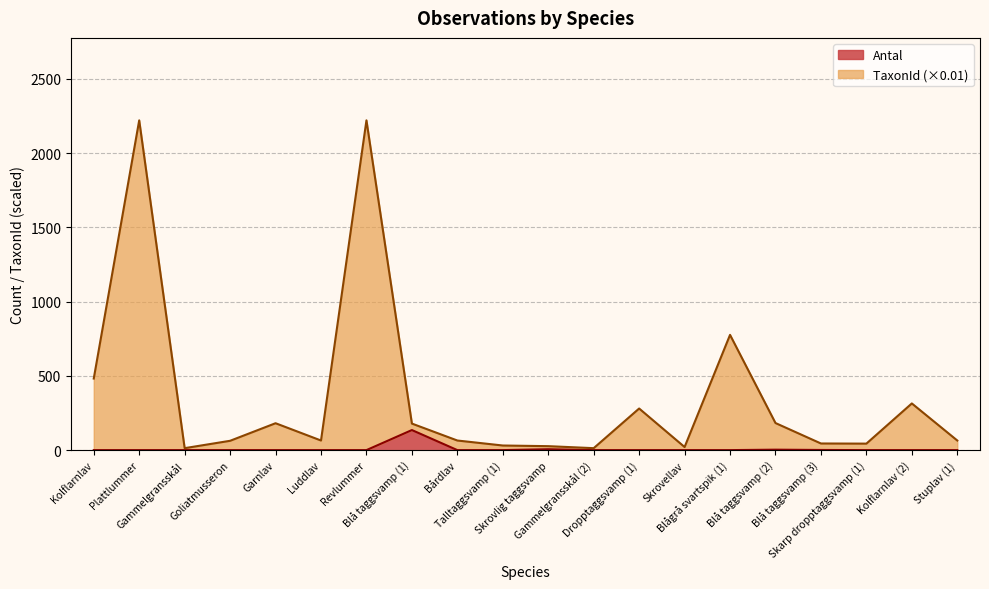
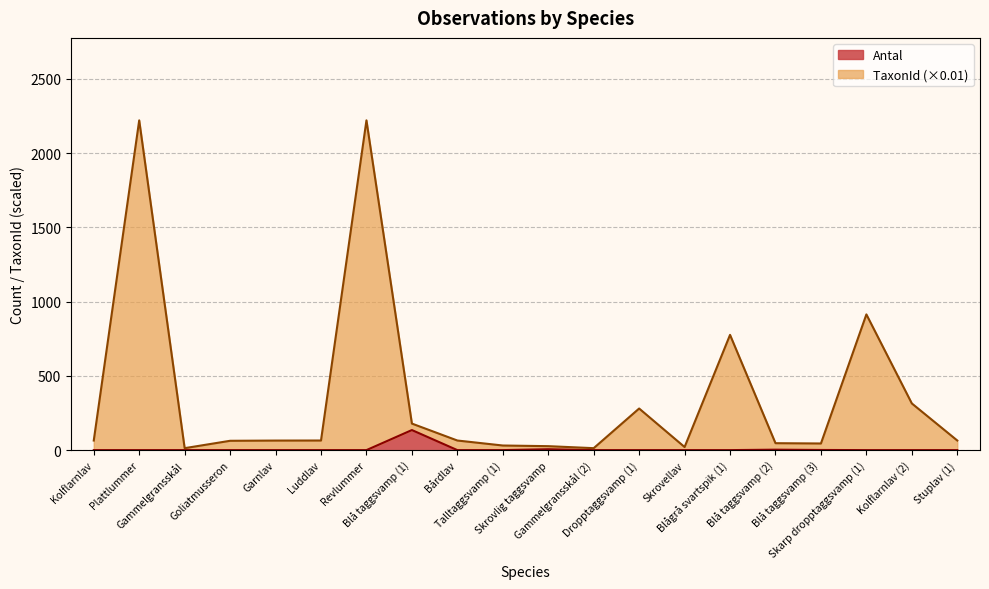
  {
    "Antal": {
      "Kolflarnlav": 0,
      "Plattlummer": 0,
      "Goliatmusseron": 0,
      "Garnlav": 0,
      "Luddlav": 0,
      "Revlummer": 0,
      "Blå taggsvamp (1)": 140,
      "Bårdlav": 0,
      "Talltaggsvamp (1)": 0,
      "Skrovlig taggsvamp": 10,
      "Dropptaggsvamp (1)": 0,
      "Skrovellav": 0,
      "Blågrå svartspik (1)": 0,
      "Blå taggsvamp (2)": 0,
      "Blå taggsvamp (3)": 0,
      "Skarp dropptaggsvamp (1)": 0,
      "Kolflarnlav (2)": 0,
      "Stuplav (1)": 0
    },
    "TaxonId (×0.01)": {
-     "Kolflarnlav": 480,
+     "Kolflarnlav": 60,
      "Plattlummer": 2220,
      "Goliatmusseron": 60,
-     "Garnlav": 180,
+     "Garnlav": 60,
      "Luddlav": 60,
      "Revlummer": 2220,
      "Blå taggsvamp (1)": 40,
      "Bårdlav": 60,
      "Talltaggsvamp (1)": 30,
      "Skrovlig taggsvamp": 20,
      "Dropptaggsvamp (1)": 280,
      "Skrovellav": 20,
      "Blågrå svartspik (1)": 780,
-     "Blå taggsvamp (2)": 180,
+     "Blå taggsvamp (2)": 40,
      "Blå taggsvamp (3)": 40,
-     "Skarp dropptaggsvamp (1)": 40,
+     "Skarp dropptaggsvamp (1)": 910,
      "Kolflarnlav (2)": 310,
      "Stuplav (1)": 60
    }
  }
